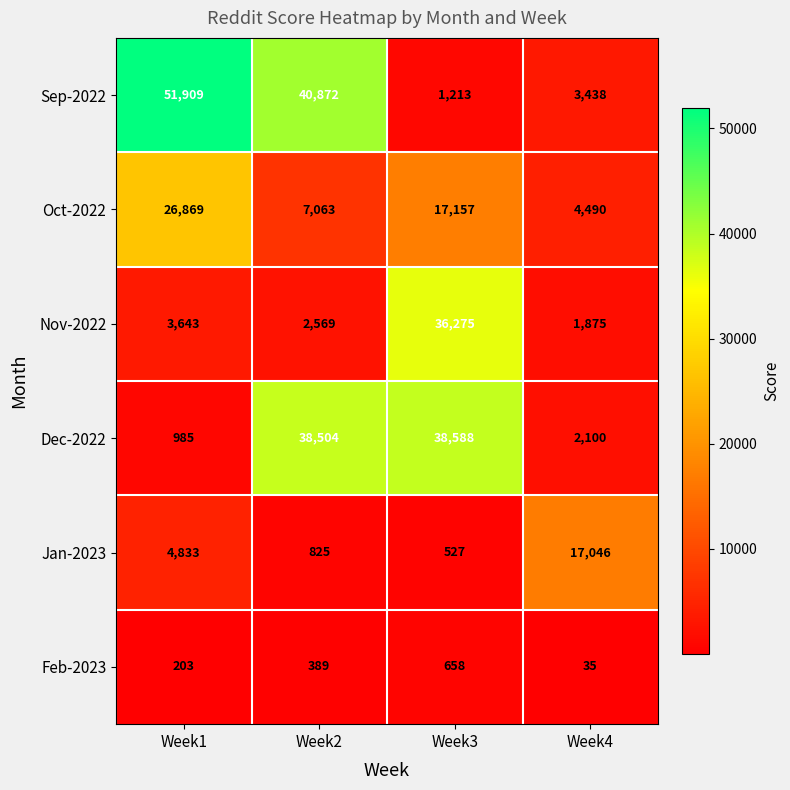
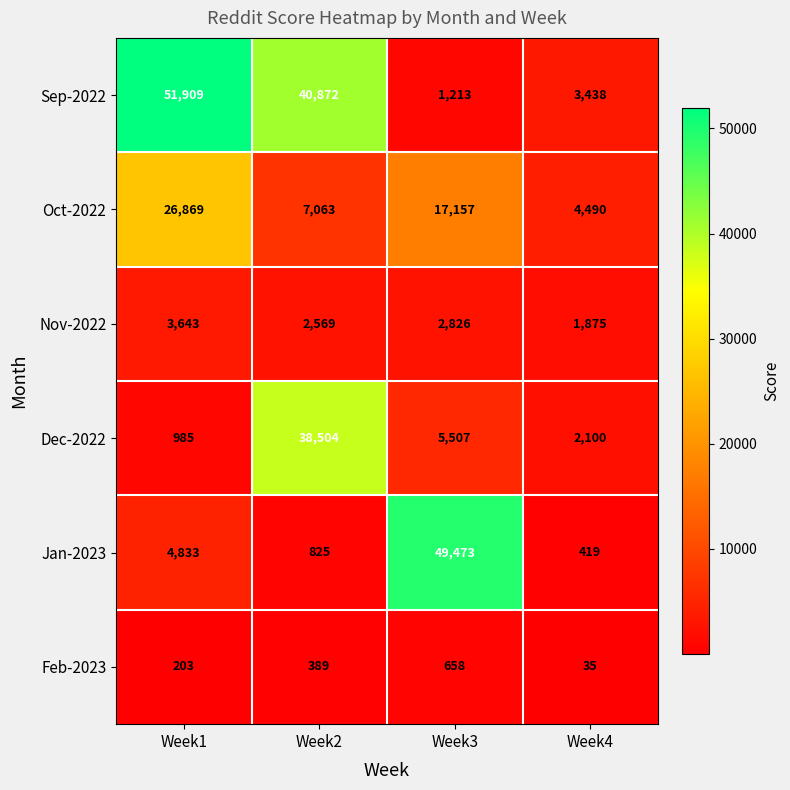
  {
    "Sep-2022": {
      "Week1": "51,909",
      "Week2": "40,872",
      "Week3": "1,213",
      "Week4": "3,438"
    },
    "Oct-2022": {
      "Week1": "26,869",
      "Week2": "7,063",
      "Week3": "17,157",
      "Week4": "4,490"
    },
    "Nov-2022": {
      "Week1": "3,643",
      "Week2": "2,569",
-     "Week3": "36,275",
+     "Week3": "2,826",
      "Week4": "1,875"
    },
    "Dec-2022": {
      "Week1": "985",
      "Week2": "38,504",
-     "Week3": "38,588",
+     "Week3": "5,507",
      "Week4": "2,100"
    },
    "Jan-2023": {
      "Week1": "4,833",
      "Week2": "825",
-     "Week3": "527",
-     "Week4": "17,046"
+     "Week3": "49,473",
+     "Week4": "419"
    },
    "Feb-2023": {
      "Week1": "203",
      "Week2": "389",
      "Week3": "658",
      "Week4": "35"
    }
  }
